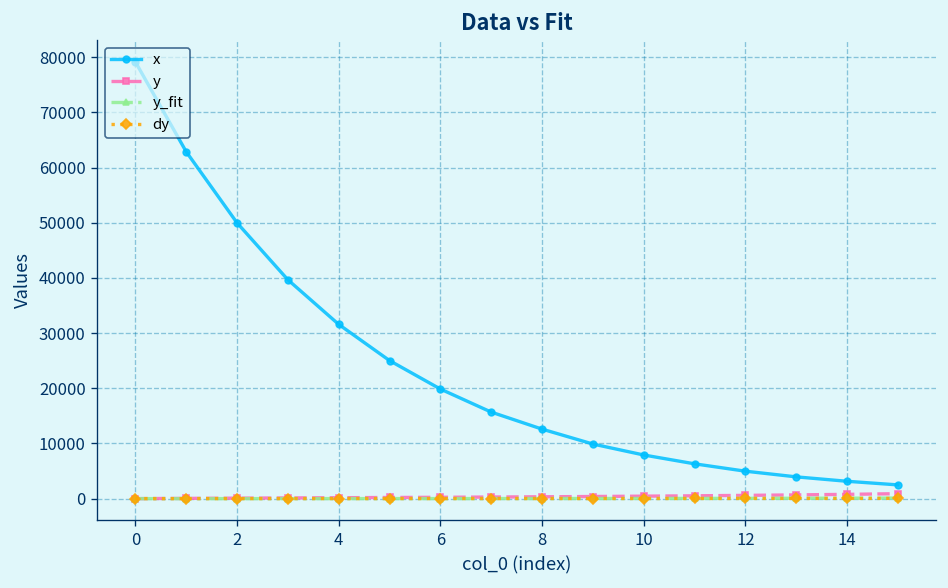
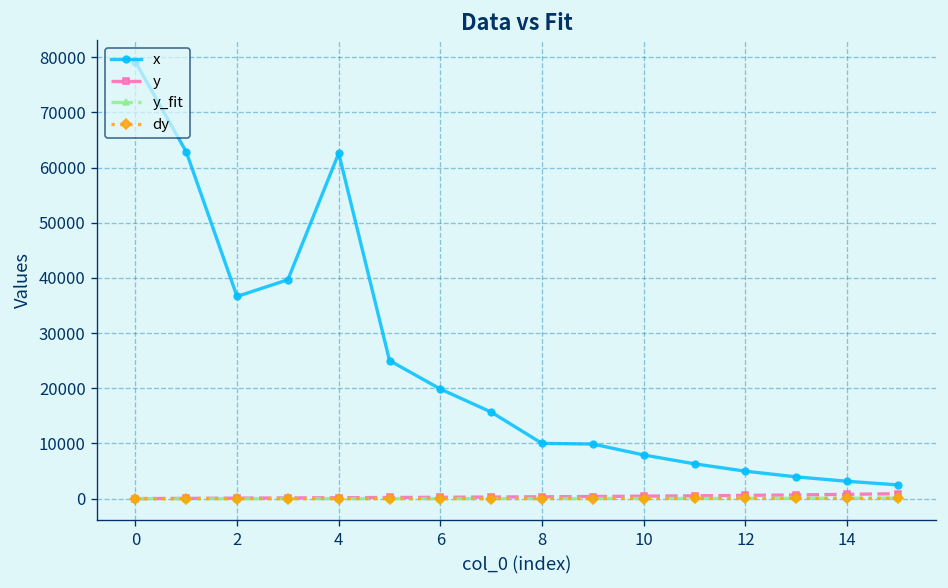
  {
    "x": {
-     "2": 50000,
-     "4": 32000,
+     "2": 37000,
+     "4": 63000,
      "6": 20000,
-     "8": 13000,
+     "8": 10000,
      "10": 8000,
      "12": 5000,
      "14": 3000
    },
    "y": {
      "14": 1000
    }
  }
